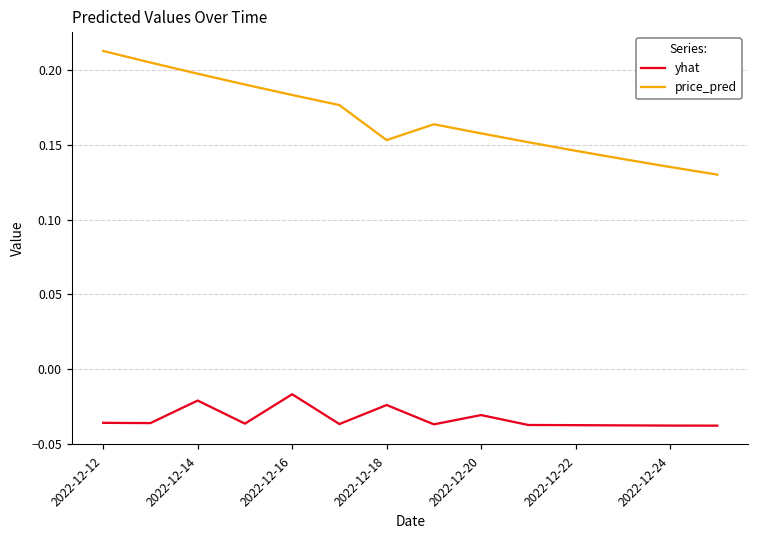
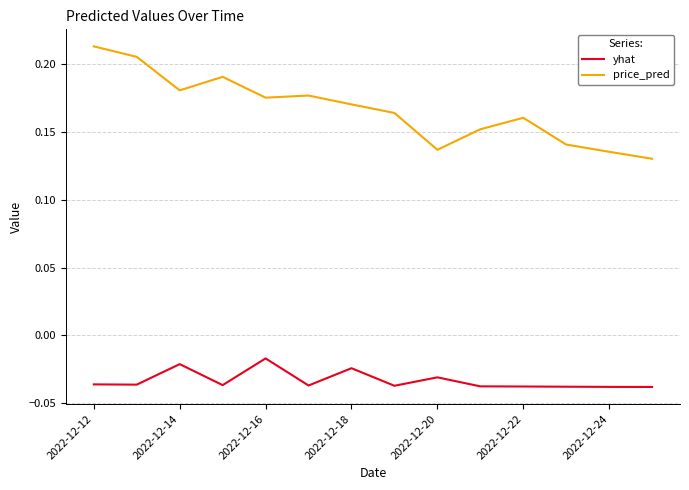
  {
    "yhat": {
      "2022-12-12": -0.036,
      "2022-12-14": -0.021,
      "2022-12-16": -0.017,
      "2022-12-18": -0.024,
      "2022-12-20": -0.031,
      "2022-12-22": -0.038,
      "2022-12-24": -0.038
    },
    "price_pred": {
      "2022-12-12": 0.213,
-     "2022-12-14": 0.198,
-     "2022-12-16": 0.183,
-     "2022-12-18": 0.153,
-     "2022-12-20": 0.158,
-     "2022-12-22": 0.146,
+     "2022-12-14": 0.180,
+     "2022-12-16": 0.175,
+     "2022-12-18": 0.170,
+     "2022-12-20": 0.137,
+     "2022-12-22": 0.160,
      "2022-12-24": 0.135
    }
  }
